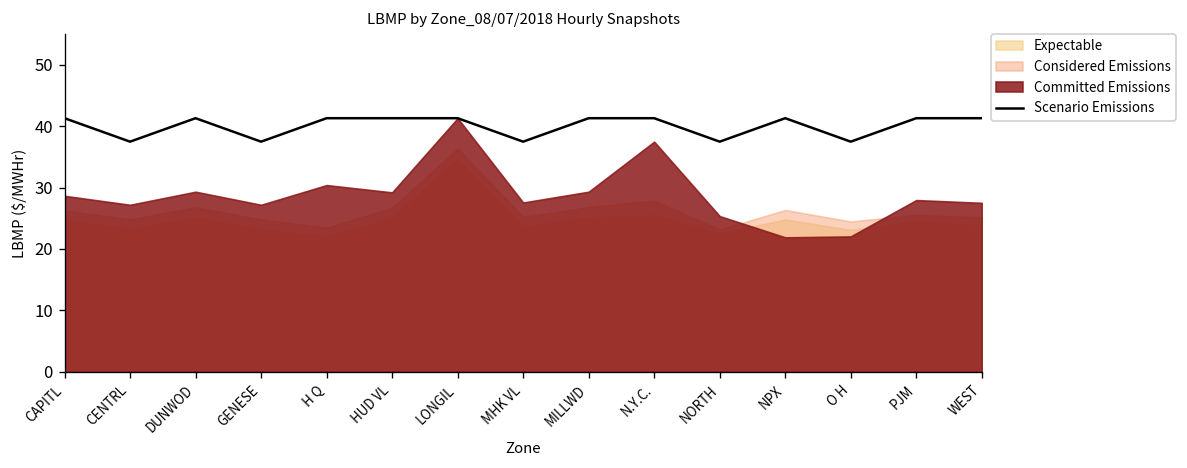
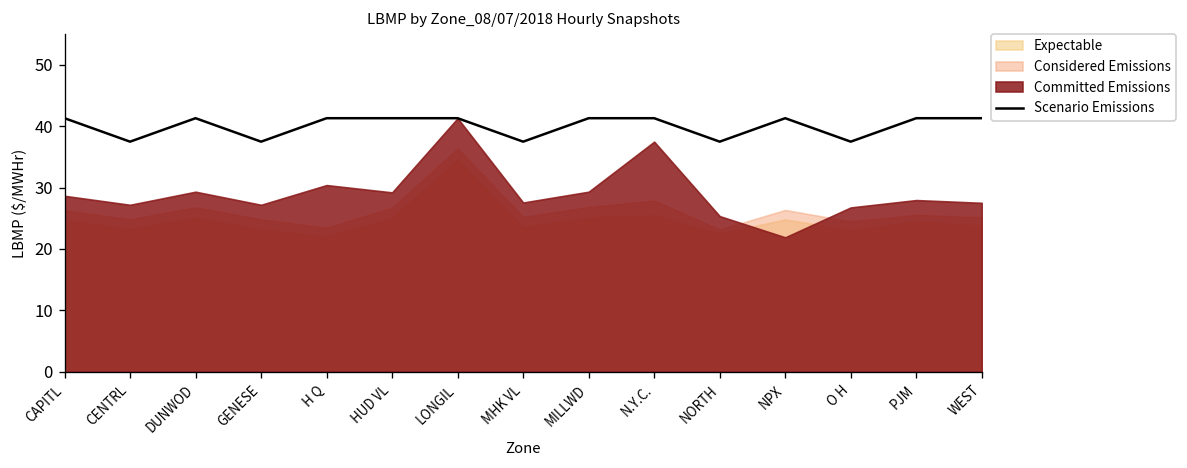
  {
    "Scenario Emissions": {
      "CAPITL": 41,
      "CENTRL": 37,
      "DUNWOD": 41,
      "GENESE": 37,
      "H Q": 41,
      "HUD VL": 41,
      "MHK VL": 37,
      "MILLWD": 41,
      "N.Y.C.": 41,
      "NORTH": 37,
      "NPX": 41,
      "O H": 37,
      "PJM": 41,
      "WEST": 41
    },
    "Committed Emissions": {
      "CAPITL": 29,
      "CENTRL": 27,
      "DUNWOD": 29,
      "GENESE": 27,
      "H Q": 30,
      "HUD VL": 29,
      "MHK VL": 28,
      "MILLWD": 29,
      "N.Y.C.": 37,
      "NORTH": 25,
      "NPX": 22,
-     "O H": 22,
+     "O H": 27,
      "PJM": 28,
      "WEST": 28
    }
  }
